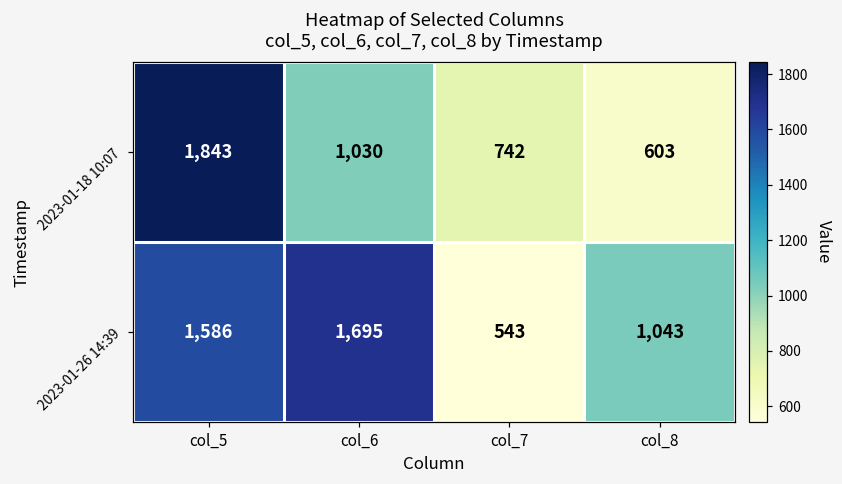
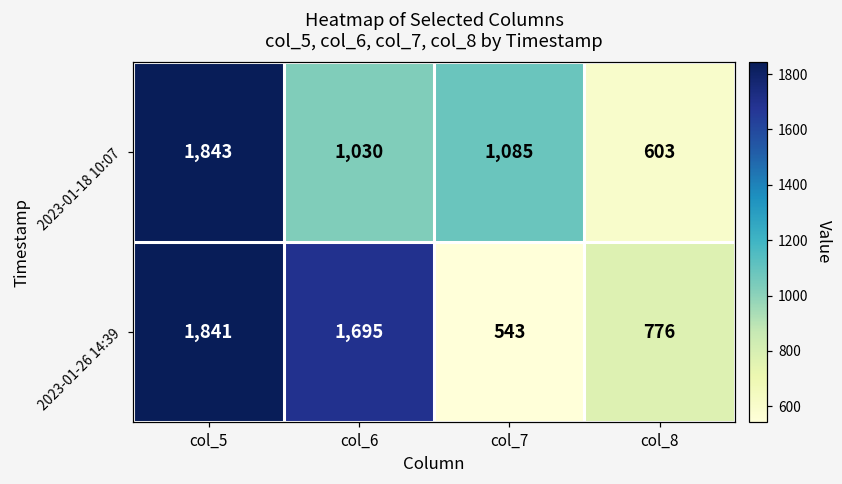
  {
    "2023-01-18 10:07": {
      "col_5": "1,843",
      "col_6": "1,030",
-     "col_7": "742",
+     "col_7": "1,085",
      "col_8": "603"
    },
    "2023-01-26 14:39": {
-     "col_5": "1,586",
+     "col_5": "1,841",
      "col_6": "1,695",
      "col_7": "543",
-     "col_8": "1,043"
+     "col_8": "776"
    }
  }
